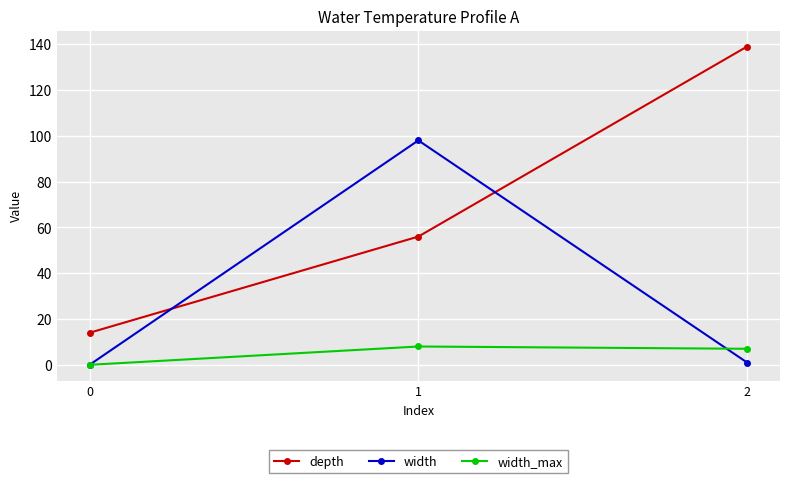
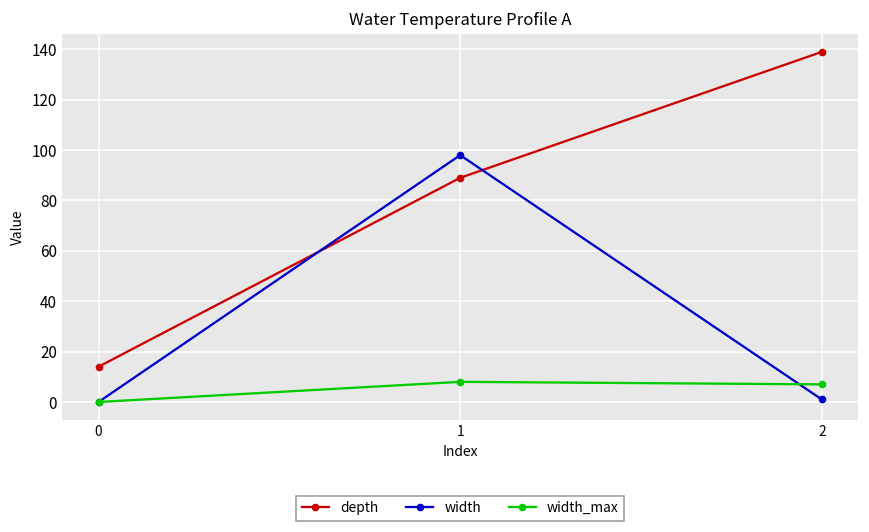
  {
    "depth": {
      "0": 14,
-     "1": 56,
+     "1": 89,
      "2": 139
    },
    "width": {
      "1": 98,
      "2": 1
    },
    "width_max": {
      "1": 8,
      "2": 7
    }
  }
